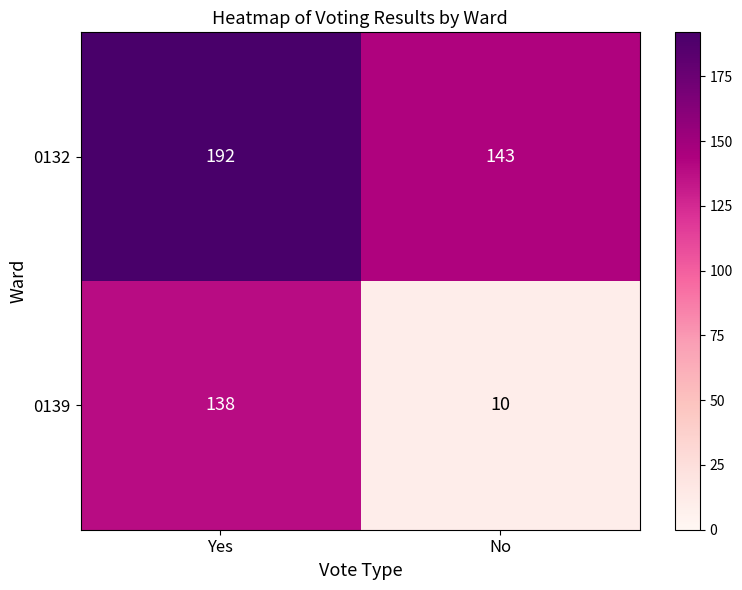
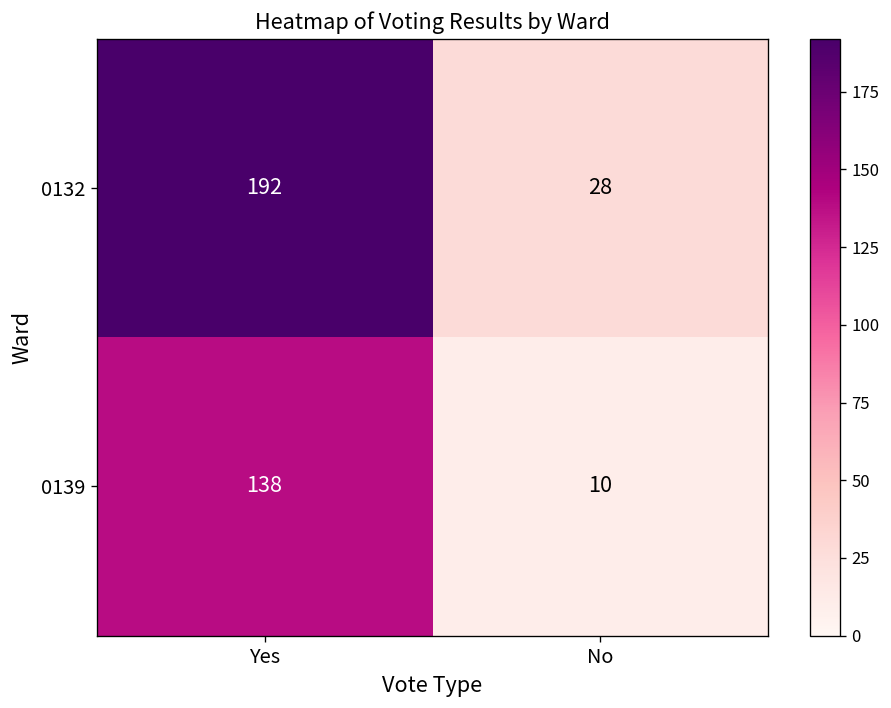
  {
    "0132": {
      "Yes": 192,
-     "No": 143
+     "No": 28
    },
    "0139": {
      "Yes": 138,
      "No": 10
    }
  }
